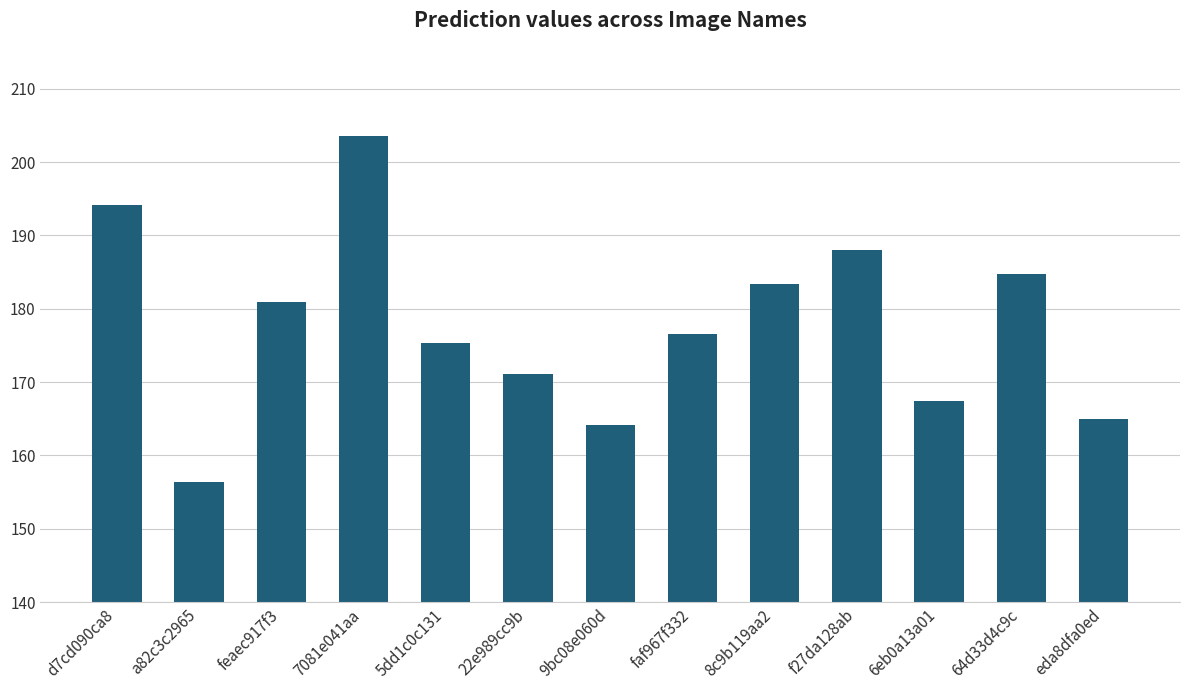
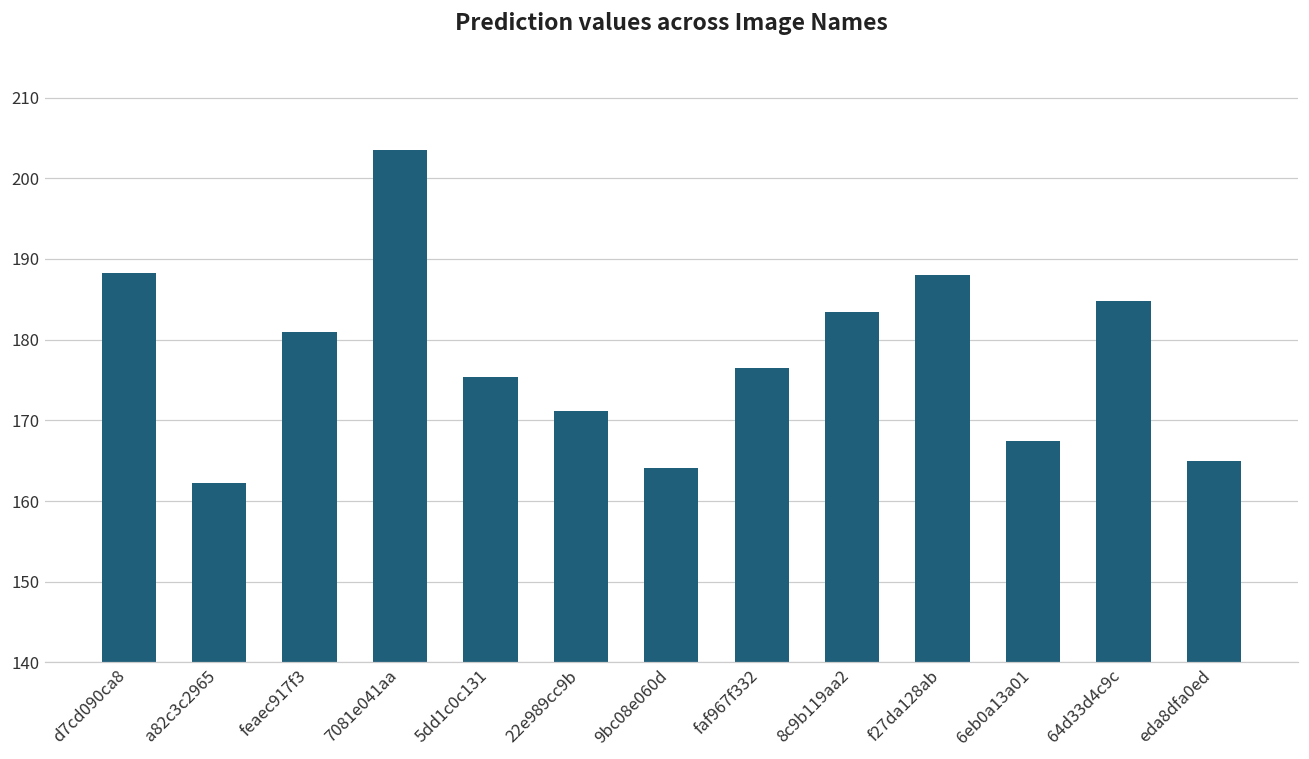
  {
-   "d7cd090ca8": 194,
-   "a82c3c2965": 156,
+   "d7cd090ca8": 188,
+   "a82c3c2965": 162,
    "feaec917f3": 181,
    "7081e041aa": 204,
    "5dd1c0c131": 175,
    "22e989cc9b": 171,
    "9bc08e060d": 164,
    "faf967f332": 177,
    "8c9b119aa2": 183,
    "f27da128ab": 188,
    "6eb0a13a01": 167,
    "64d33d4c9c": 185,
    "eda8dfa0ed": 165
  }
